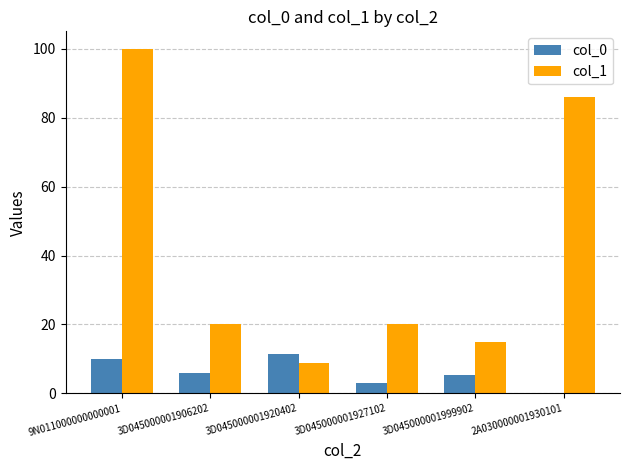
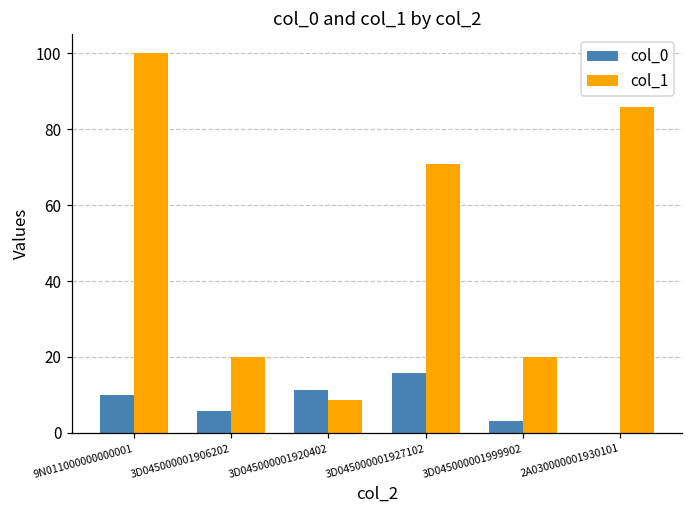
  {
    "col_0": {
      "9N011000000000001": 10,
      "3D045000001906202": 6,
      "3D045000001920402": 11,
-     "3D045000001927102": 3,
-     "3D045000001999902": 5,
+     "3D045000001927102": 16,
+     "3D045000001999902": 3,
      "2A030000001930101": 0
    },
    "col_1": {
      "9N011000000000001": 100,
      "3D045000001906202": 20,
      "3D045000001920402": 9,
-     "3D045000001927102": 20,
-     "3D045000001999902": 15,
+     "3D045000001927102": 71,
+     "3D045000001999902": 20,
      "2A030000001930101": 86
    }
  }
